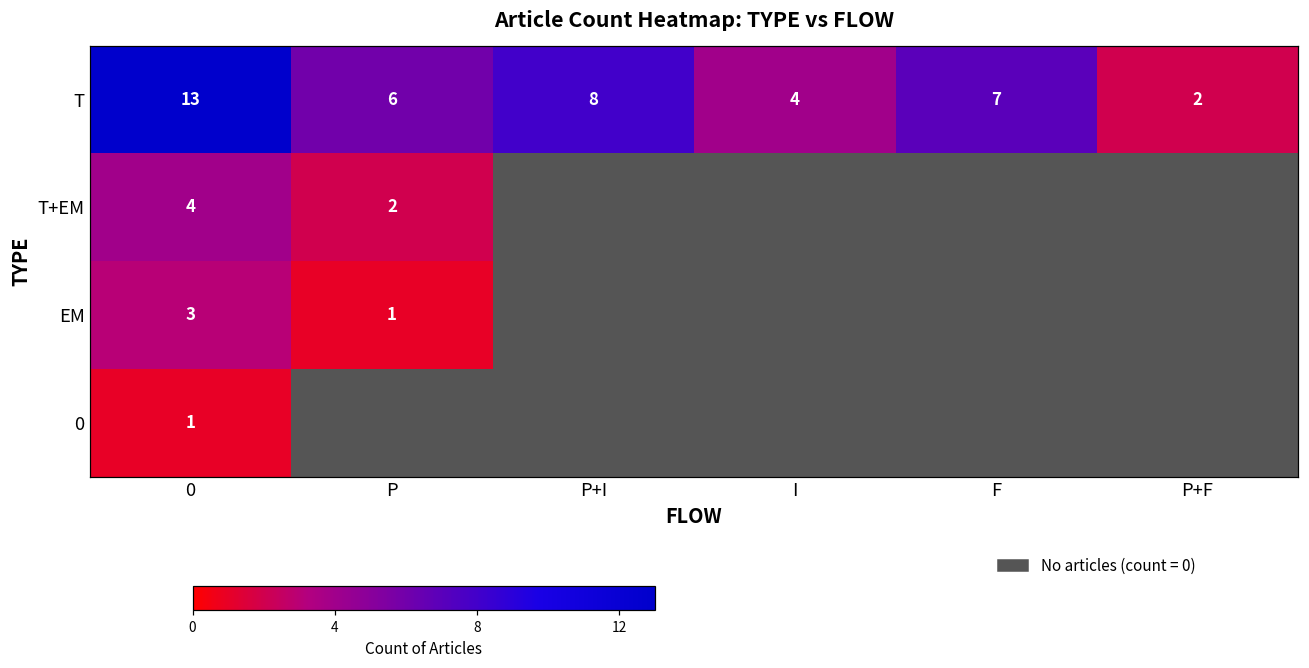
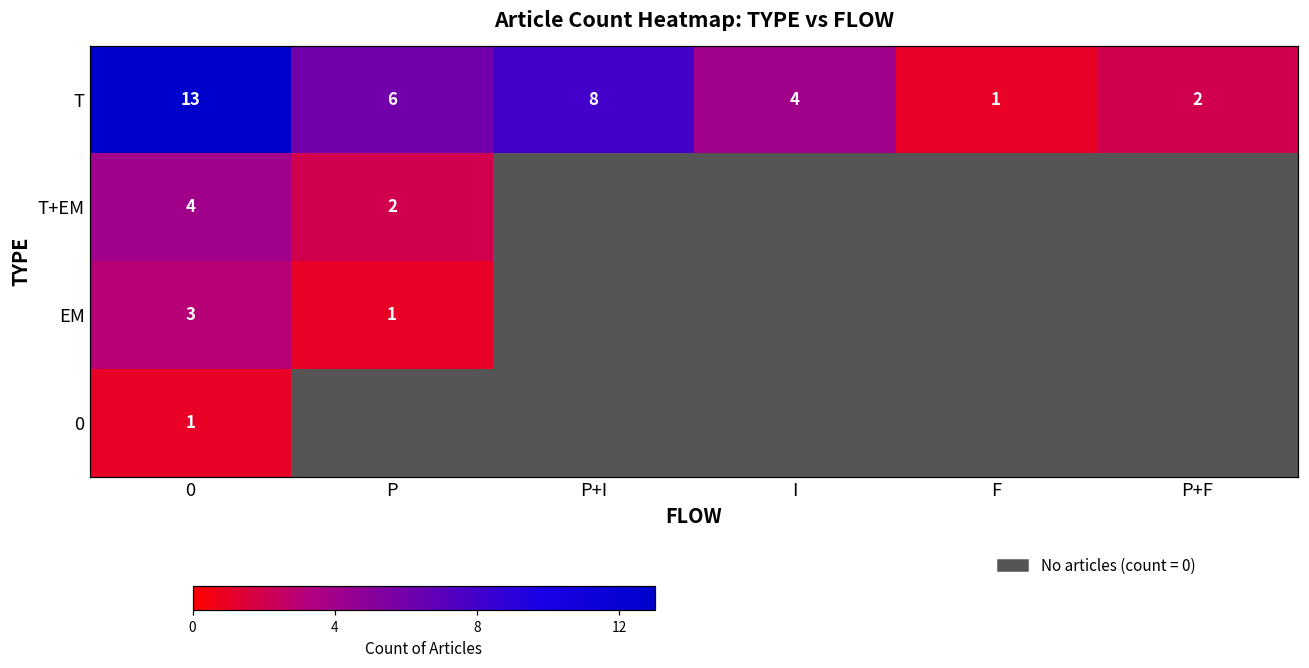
  {
    "T": {
      "0": 13,
      "P": 6,
      "P+I": 8,
      "I": 4,
-     "F": 7,
+     "F": 1,
      "P+F": 2
    },
    "T+EM": {
      "0": 4,
      "P": 2
    },
    "EM": {
      "0": 3,
      "P": 1
    },
    "0": {
      "0": 1
    }
  }
